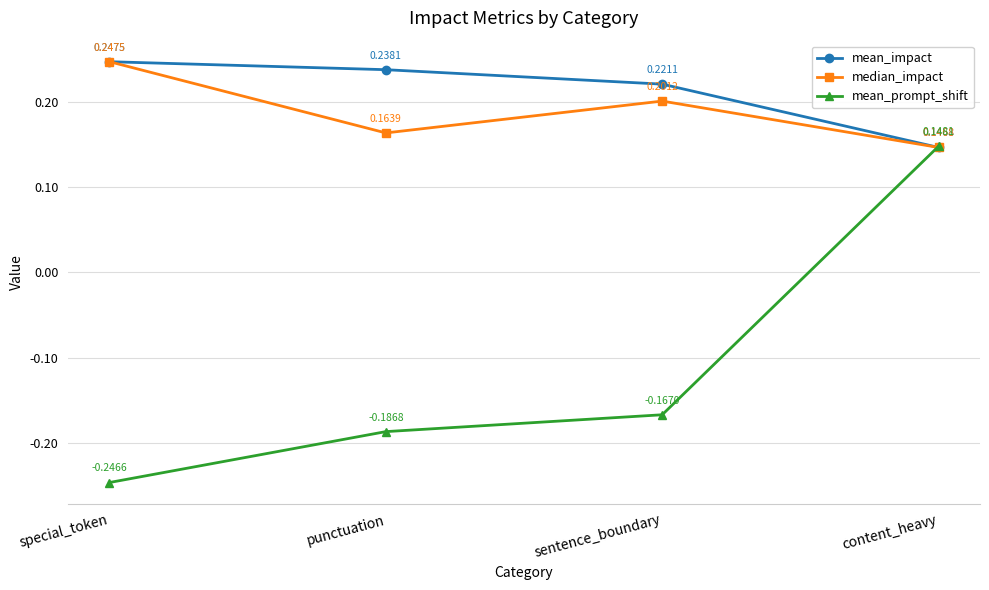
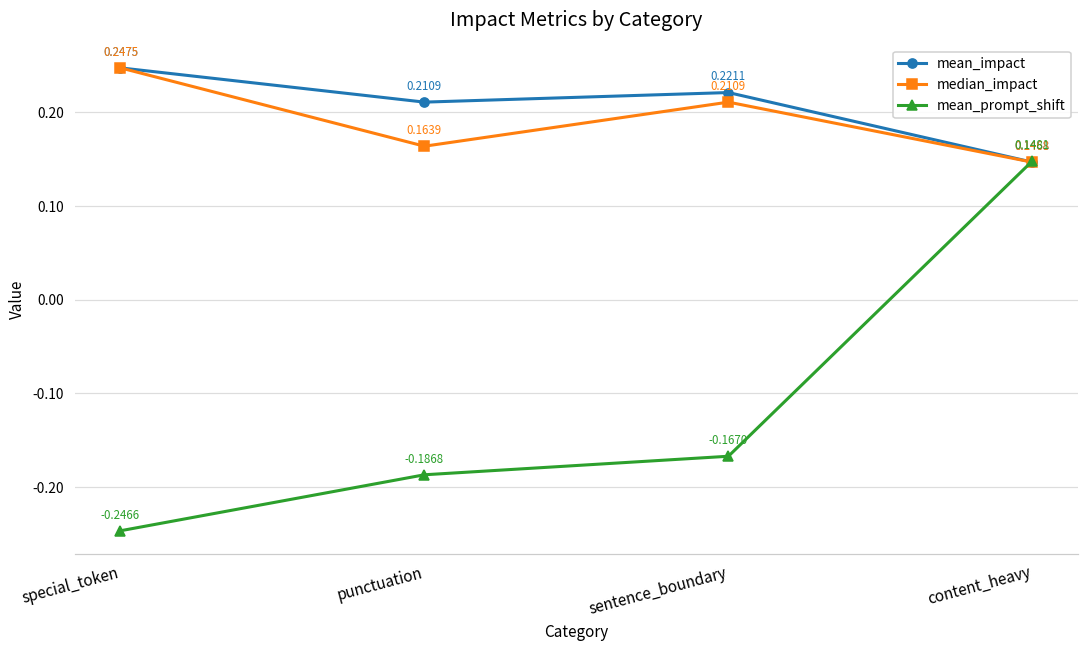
  {
    "mean_impact": {
-     "punctuation": 0.2381,
+     "punctuation": 0.2109,
      "sentence_boundary": 0.2211
    },
    "median_impact": {
      "punctuation": 0.1639,
-     "sentence_boundary": 0.2012
+     "sentence_boundary": 0.2109
    },
    "mean_prompt_shift": {
      "special_token": -0.2466,
      "punctuation": -0.1868,
      "sentence_boundary": -0.1670
    }
  }
